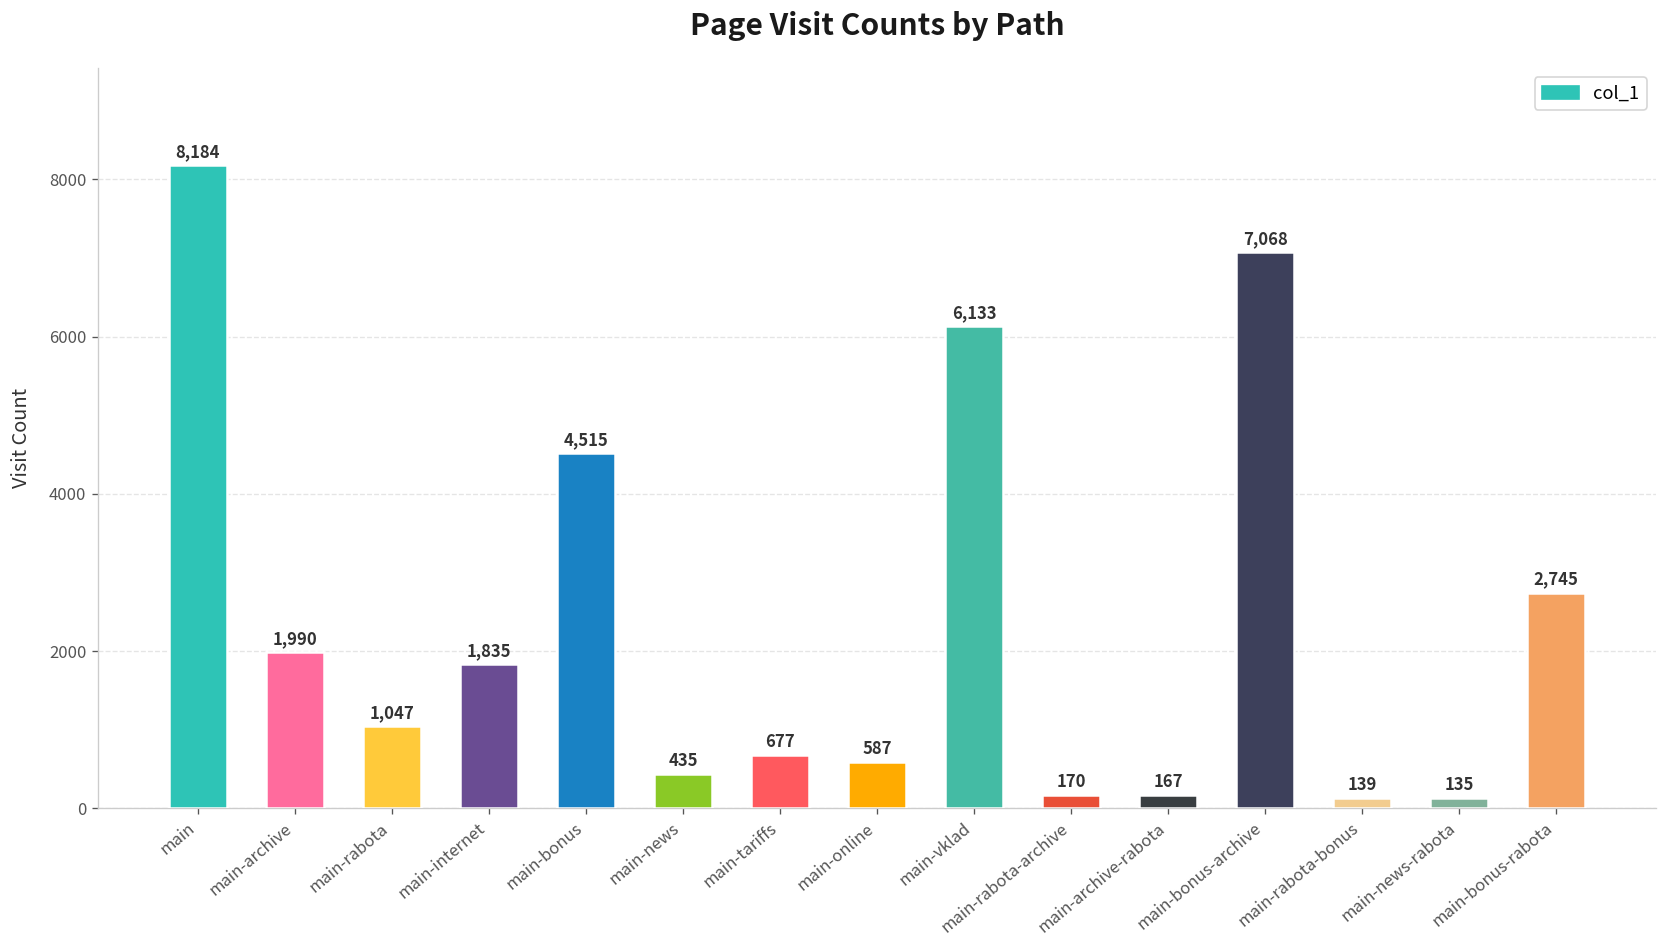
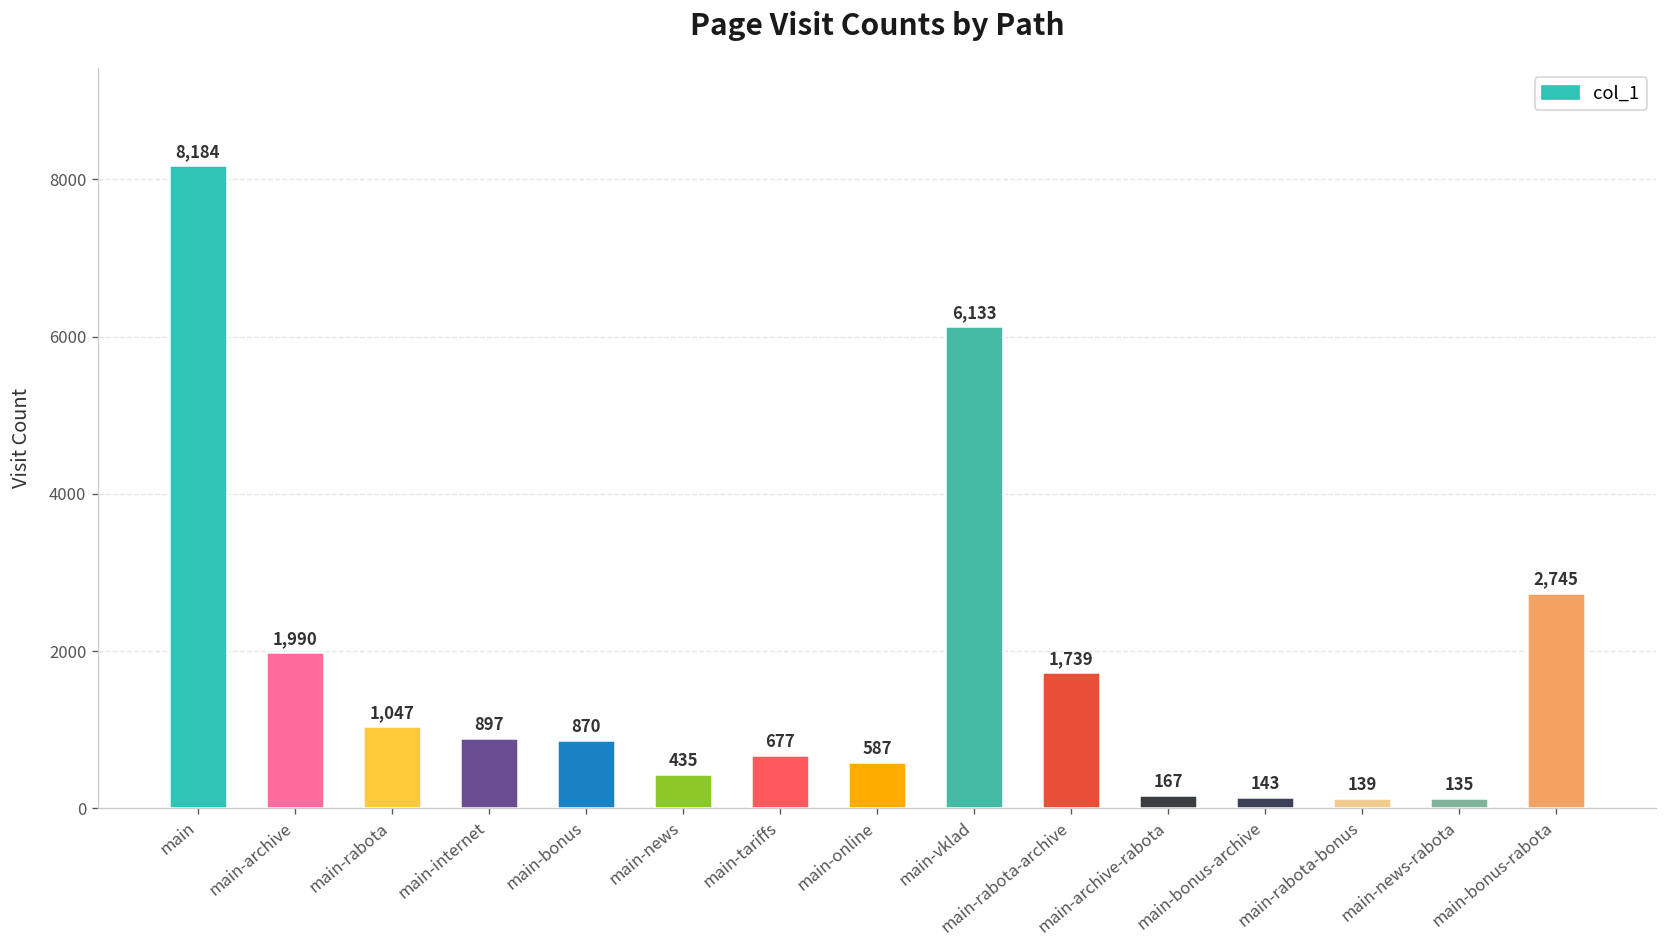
  {
    "main": "8,184",
    "main-archive": "1,990",
    "main-rabota": "1,047",
-   "main-internet": "1,835",
-   "main-bonus": "4,515",
+   "main-internet": "897",
+   "main-bonus": "870",
    "main-news": "435",
    "main-tariffs": "677",
    "main-online": "587",
    "main-vklad": "6,133",
-   "main-rabota-archive": "170",
+   "main-rabota-archive": "1,739",
    "main-archive-rabota": "167",
-   "main-bonus-archive": "7,068",
+   "main-bonus-archive": "143",
    "main-rabota-bonus": "139",
    "main-news-rabota": "135",
    "main-bonus-rabota": "2,745"
  }
